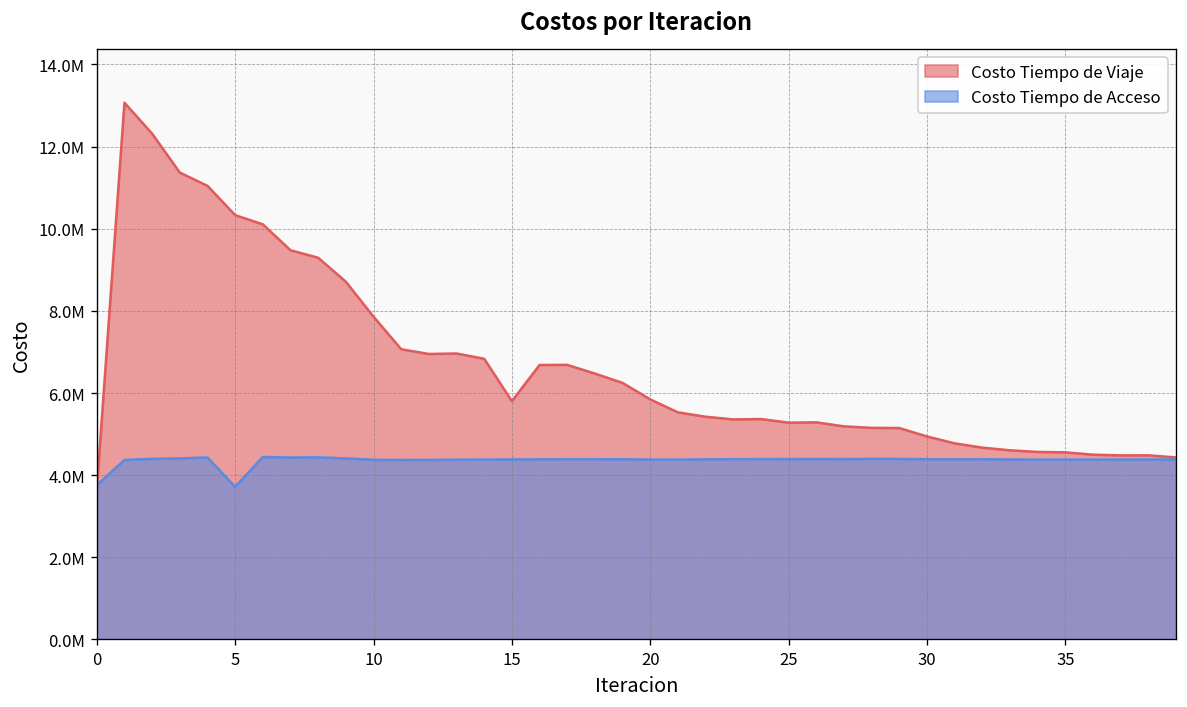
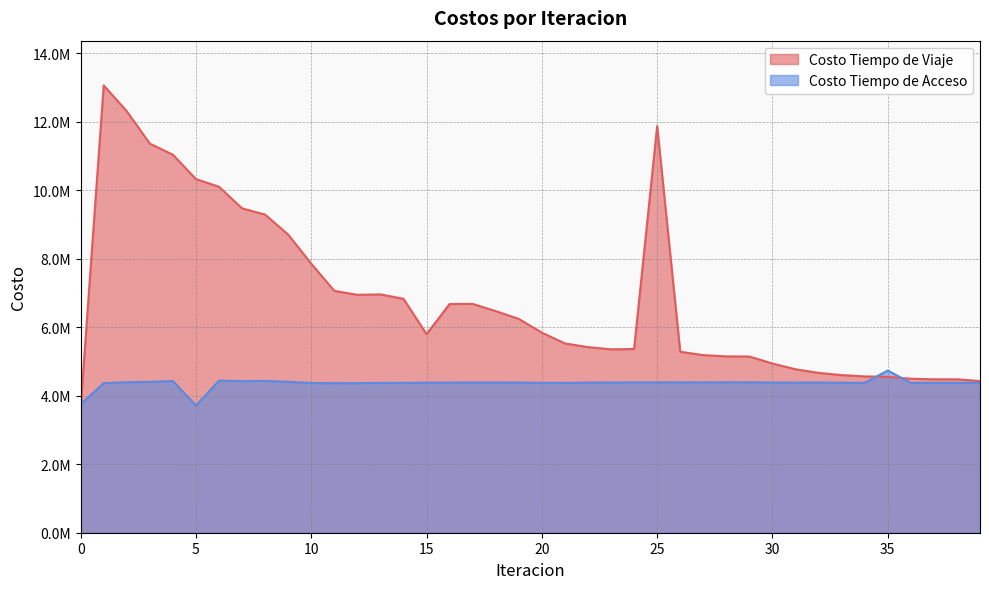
  {
    "Costo Tiempo de Viaje": {
      "0": 3700000,
      "5": 10300000,
      "10": 7900000,
      "15": 5800000,
      "20": 5800000,
-     "25": 5300000,
+     "25": 11900000,
      "30": 4900000,
      "35": 4600000
    },
    "Costo Tiempo de Acceso": {
      "0": 3800000,
      "5": 3700000,
      "10": 4400000,
      "15": 4400000,
      "20": 4400000,
      "25": 4400000,
      "30": 4400000,
-     "35": 4400000
+     "35": 4700000
    }
  }
